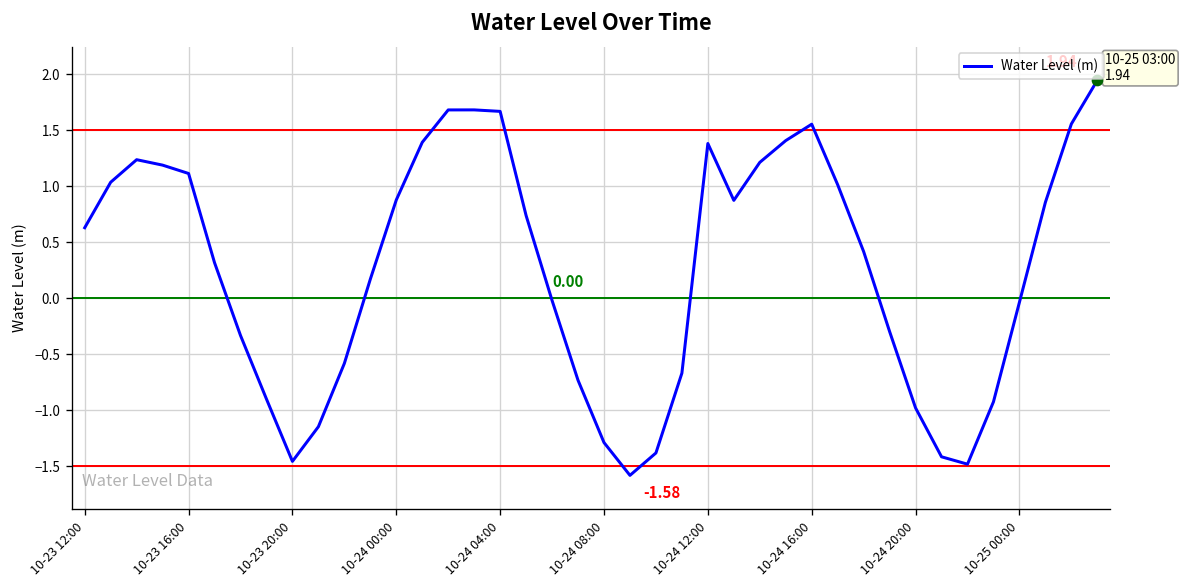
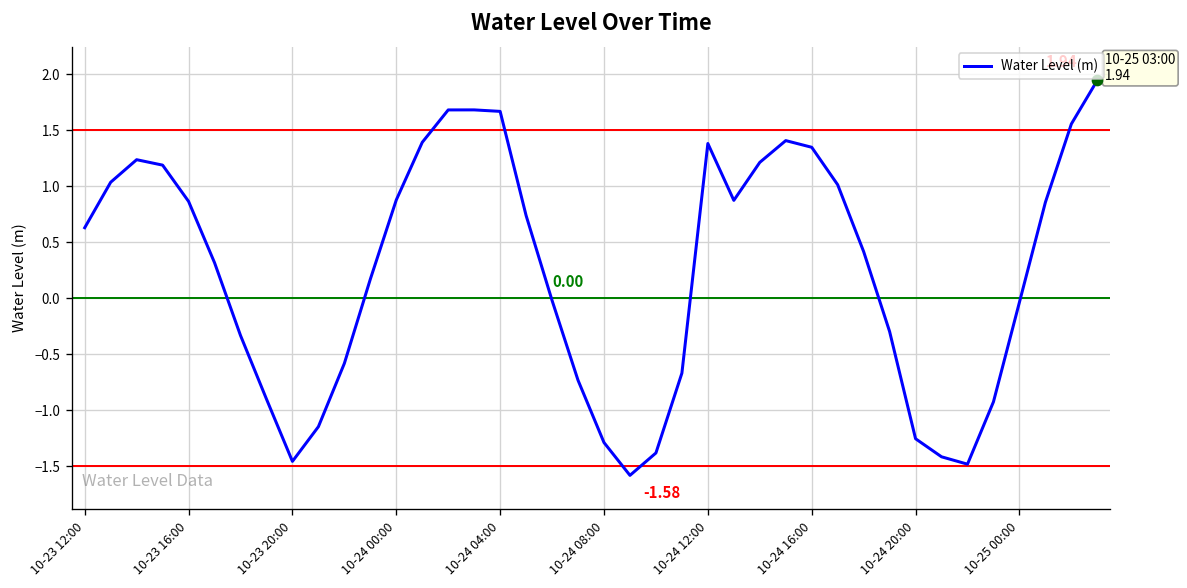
  {
    "Water Level (m)": {
      "10-23 12:00": 0.6,
-     "10-23 16:00": 1.1,
+     "10-23 16:00": 0.9,
      "10-23 20:00": -1.5,
      "10-24 00:00": 0.9,
      "10-24 04:00": 1.7,
      "10-24 08:00": -1.3,
      "10-24 12:00": 1.4,
-     "10-24 16:00": 1.6,
-     "10-24 20:00": -1.0,
+     "10-24 16:00": 1.3,
+     "10-24 20:00": -1.3,
      "10-25 00:00": 0.0
    }
  }
